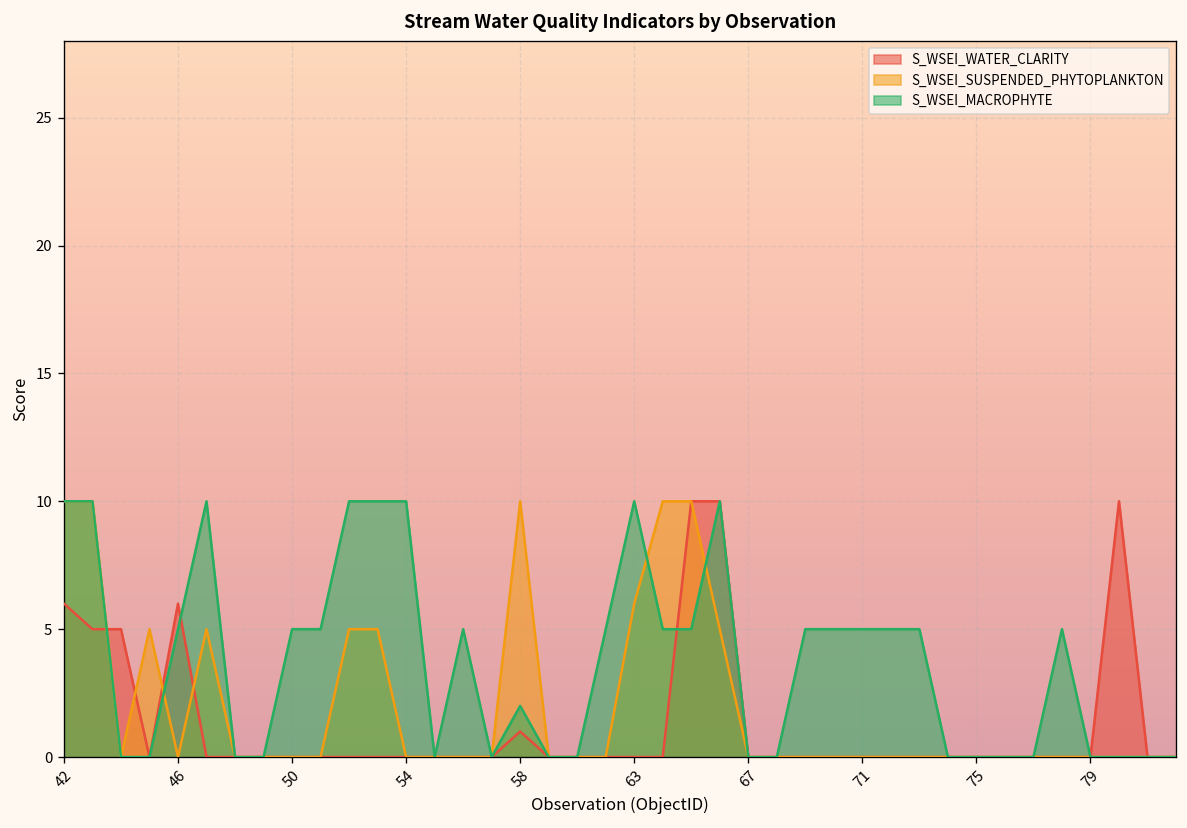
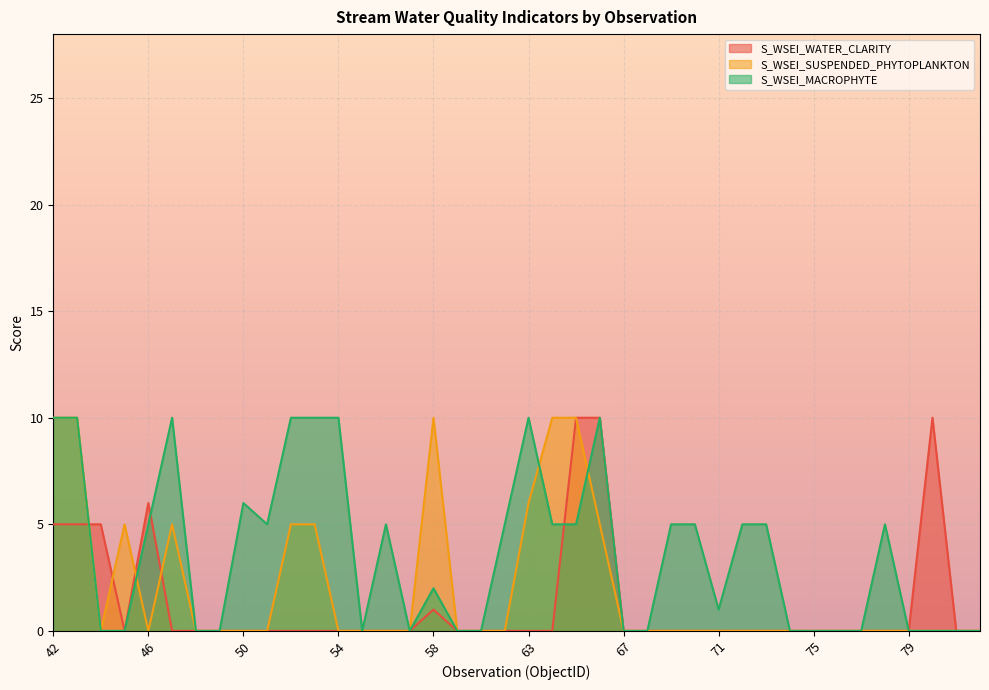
  {
    "S_WSEI_WATER_CLARITY": {
-     "42": 6,
+     "42": 5,
      "46": 6,
      "58": 1,
      "63": 0
    },
    "S_WSEI_SUSPENDED_PHYTOPLANKTON": {
      "46": 0,
      "58": 10,
      "63": 6
    },
    "S_WSEI_MACROPHYTE": {
      "46": 5,
-     "50": 5,
+     "50": 6,
      "54": 10,
      "58": 2,
      "63": 10,
-     "71": 5
+     "71": 1
    }
  }
